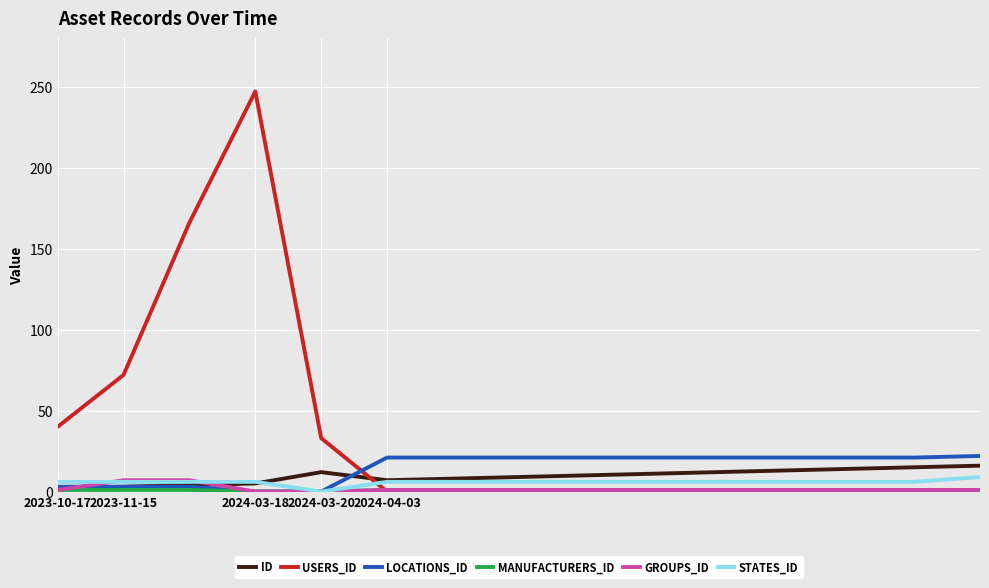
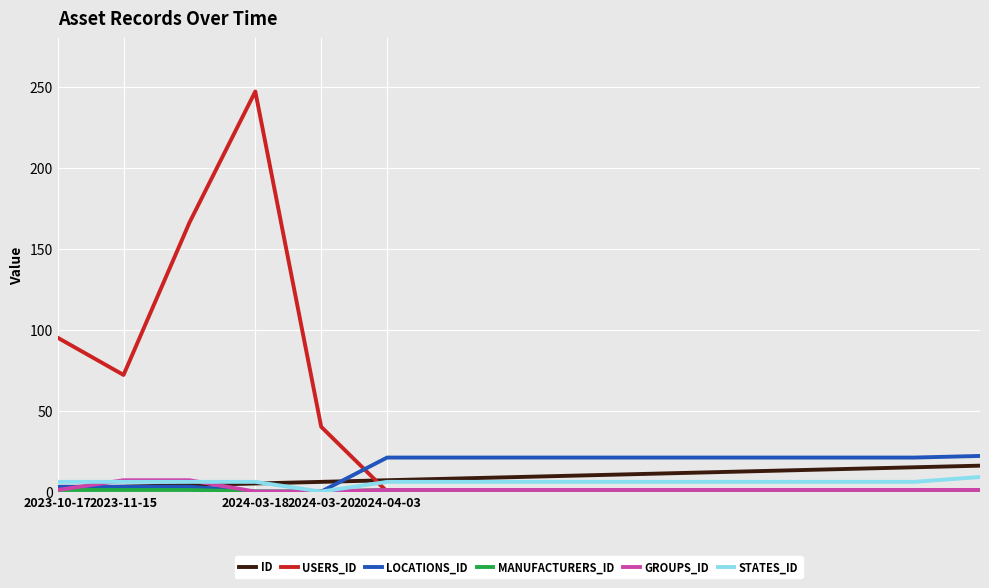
  {
    "ID": {
-     "2024-03-20": 12
+     "2024-03-20": 6
    },
    "USERS_ID": {
-     "2023-10-17": 40,
+     "2023-10-17": 95,
      "2024-03-18": 247,
-     "2024-03-20": 33
+     "2024-03-20": 40
    },
    "STATES_ID": {
      "2023-10-17": 6
    }
  }
